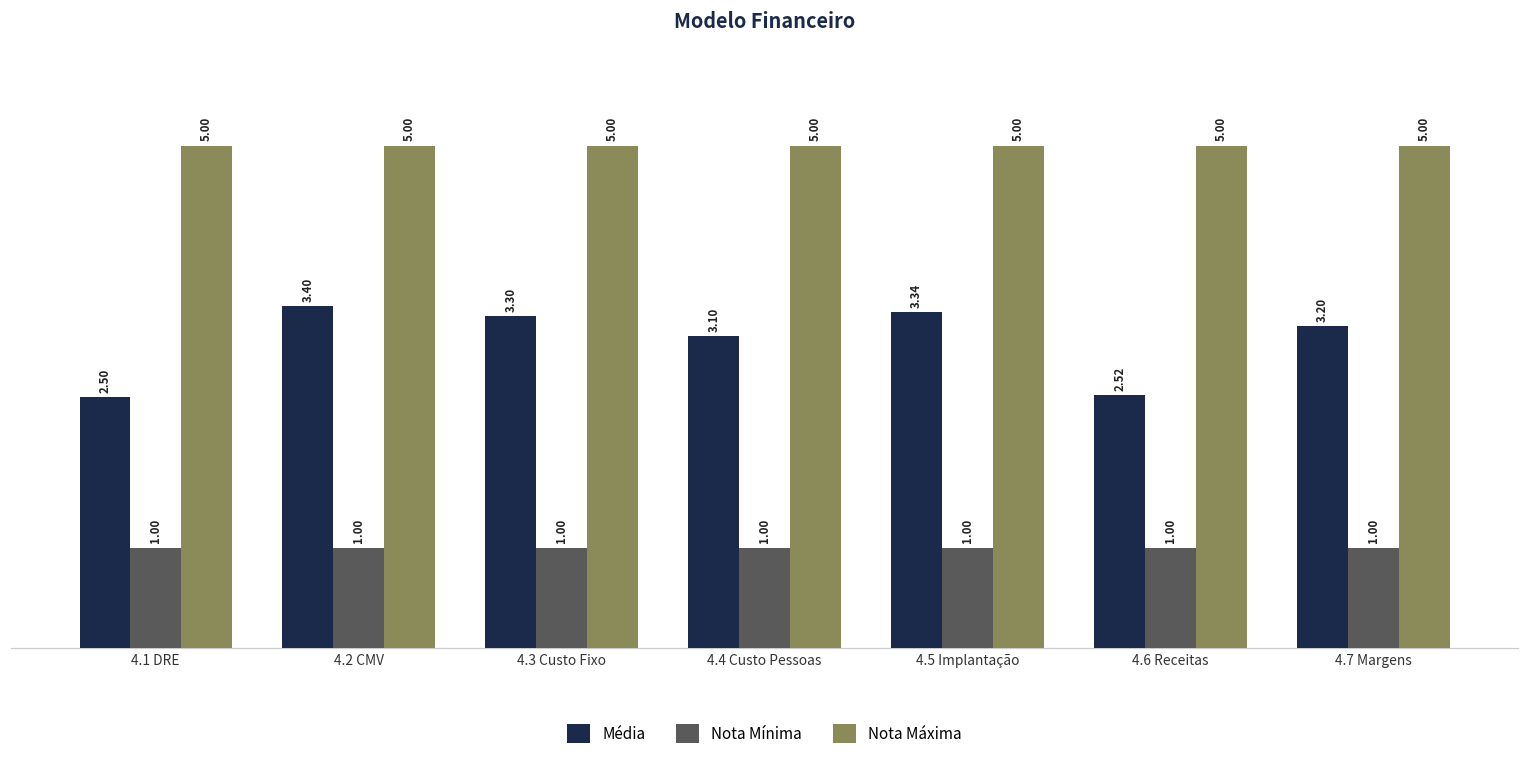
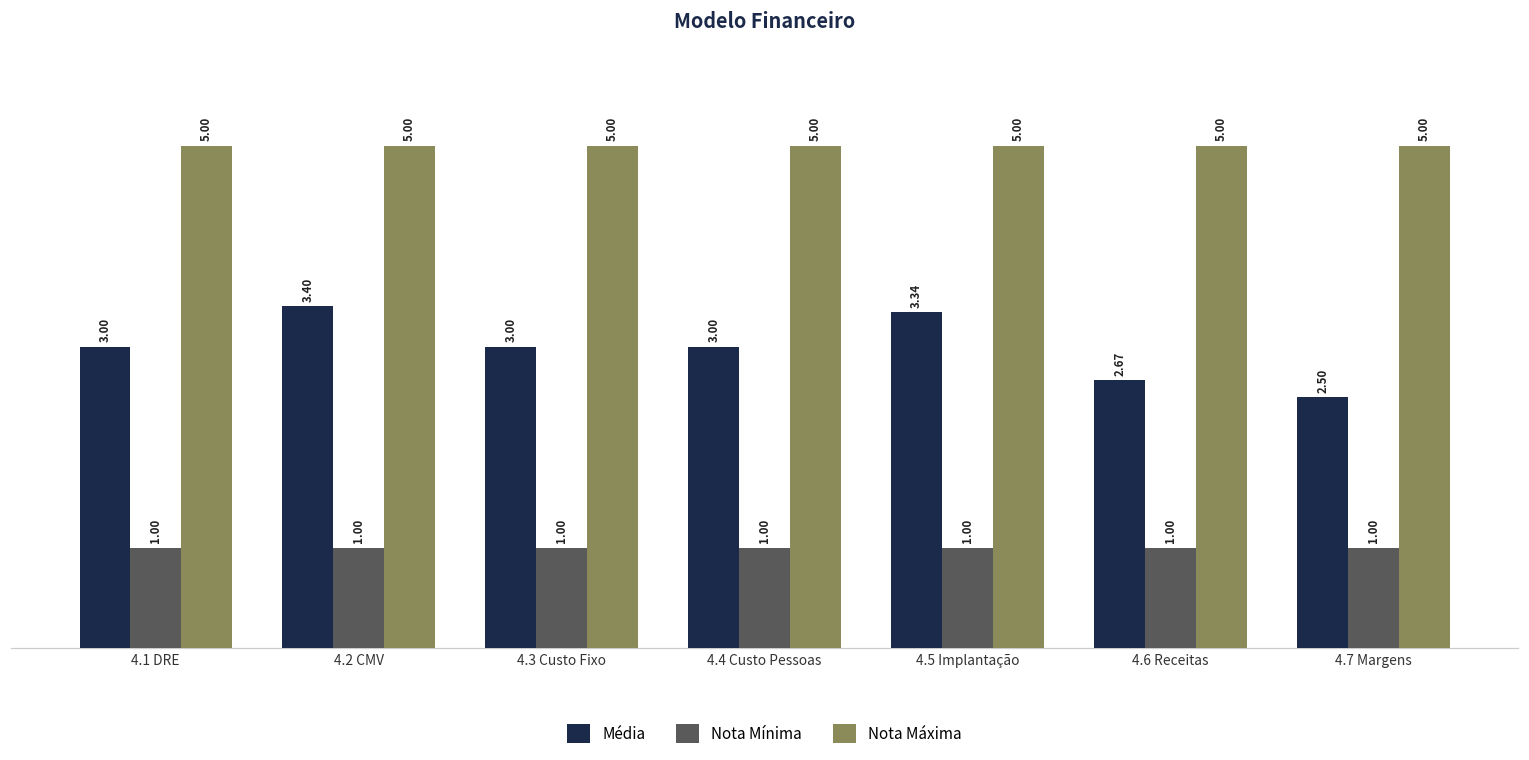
  {
    "Média": {
-     "4.1 DRE": 2.50,
+     "4.1 DRE": 3.00,
      "4.2 CMV": 3.40,
-     "4.3 Custo Fixo": 3.30,
-     "4.4 Custo Pessoas": 3.10,
+     "4.3 Custo Fixo": 3.00,
+     "4.4 Custo Pessoas": 3.00,
      "4.5 Implantação": 3.34,
-     "4.6 Receitas": 2.52,
-     "4.7 Margens": 3.20
+     "4.6 Receitas": 2.67,
+     "4.7 Margens": 2.50
    },
    "Nota Mínima": {
      "4.1 DRE": 1.00,
      "4.2 CMV": 1.00,
      "4.3 Custo Fixo": 1.00,
      "4.4 Custo Pessoas": 1.00,
      "4.5 Implantação": 1.00,
      "4.6 Receitas": 1.00,
      "4.7 Margens": 1.00
    },
    "Nota Máxima": {
      "4.1 DRE": 5.00,
      "4.2 CMV": 5.00,
      "4.3 Custo Fixo": 5.00,
      "4.4 Custo Pessoas": 5.00,
      "4.5 Implantação": 5.00,
      "4.6 Receitas": 5.00,
      "4.7 Margens": 5.00
    }
  }
